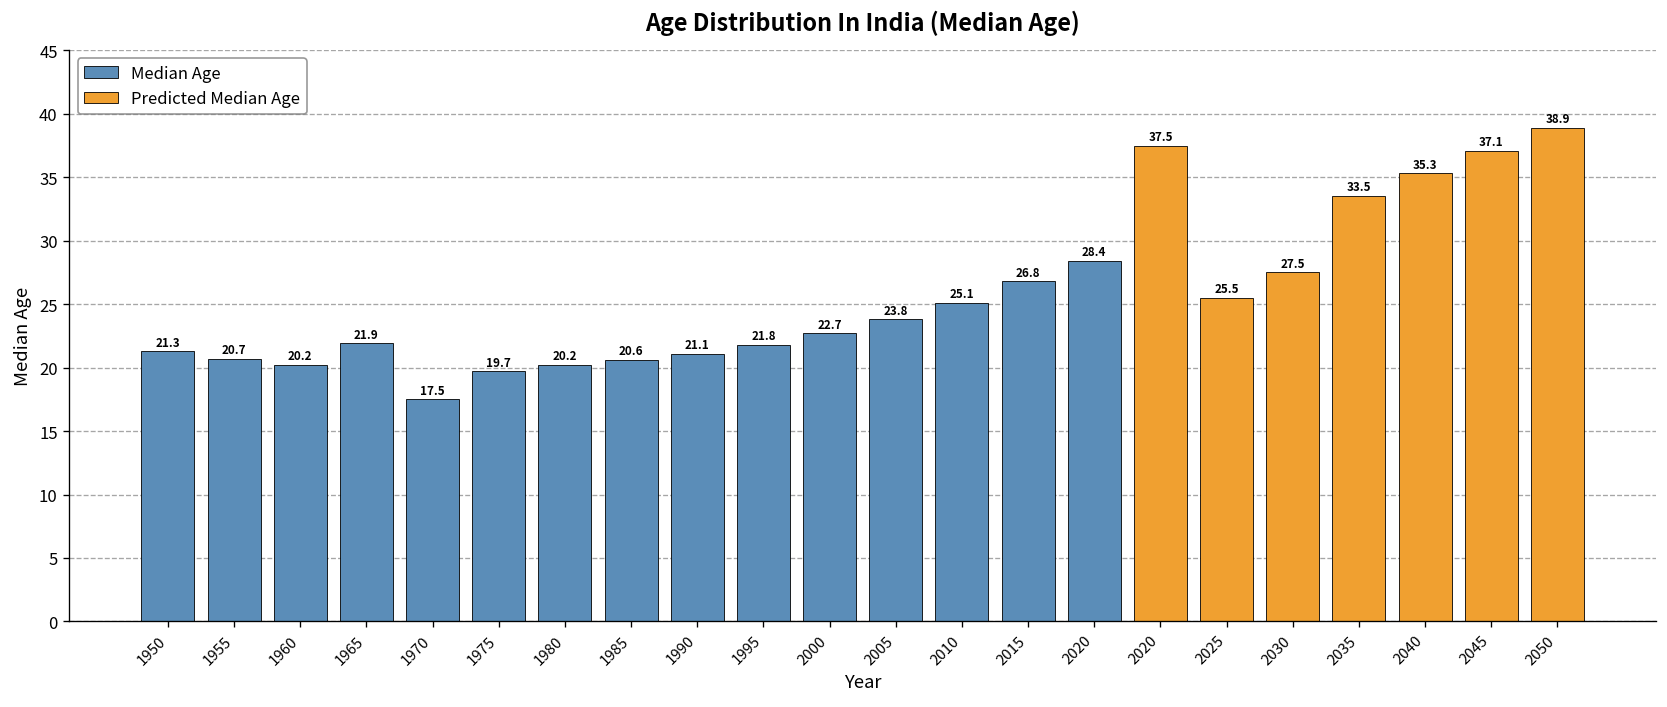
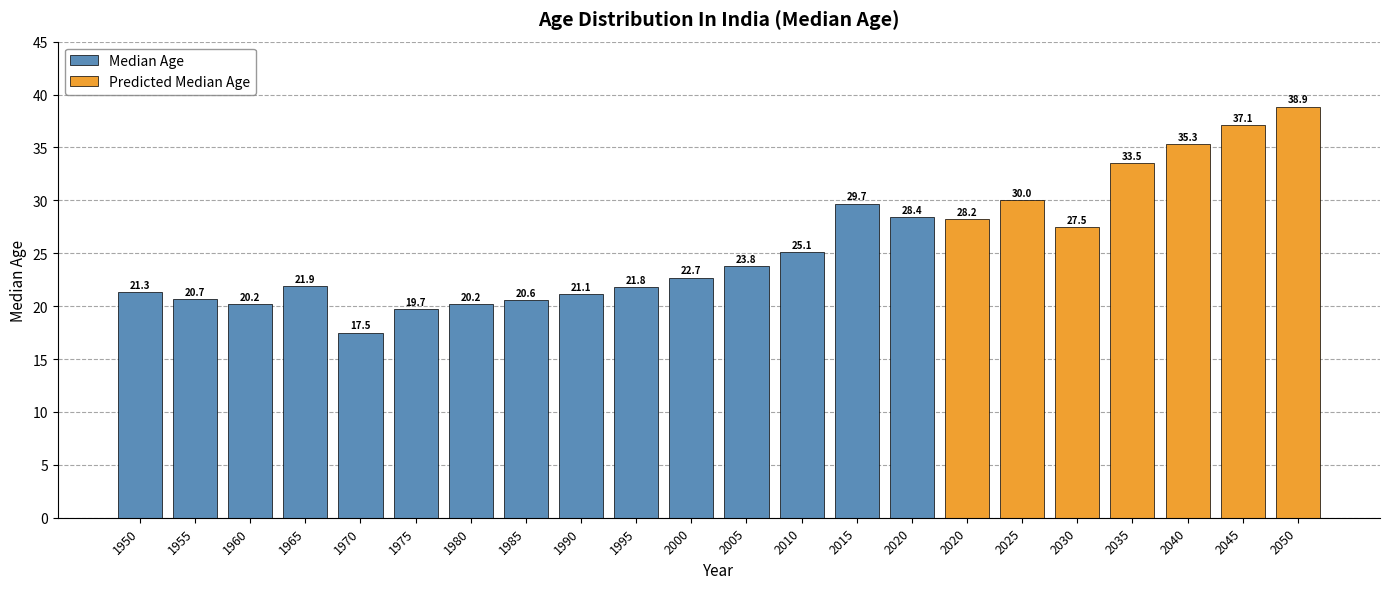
  {
    "Median Age": {
      "1950": 21.3,
      "1955": 20.7,
      "1960": 20.2,
      "1965": 21.9,
      "1970": 17.5,
      "1975": 19.7,
      "1980": 20.2,
      "1985": 20.6,
      "1990": 21.1,
      "1995": 21.8,
      "2000": 22.7,
      "2005": 23.8,
      "2010": 25.1,
-     "2015": 26.8,
+     "2015": 29.7,
      "2020": 28.4
    },
    "Predicted Median Age": {
-     "2020": 37.5,
-     "2025": 25.5,
+     "2020": 28.2,
+     "2025": 30.0,
      "2030": 27.5,
      "2035": 33.5,
      "2040": 35.3,
      "2045": 37.1,
      "2050": 38.9
    }
  }
